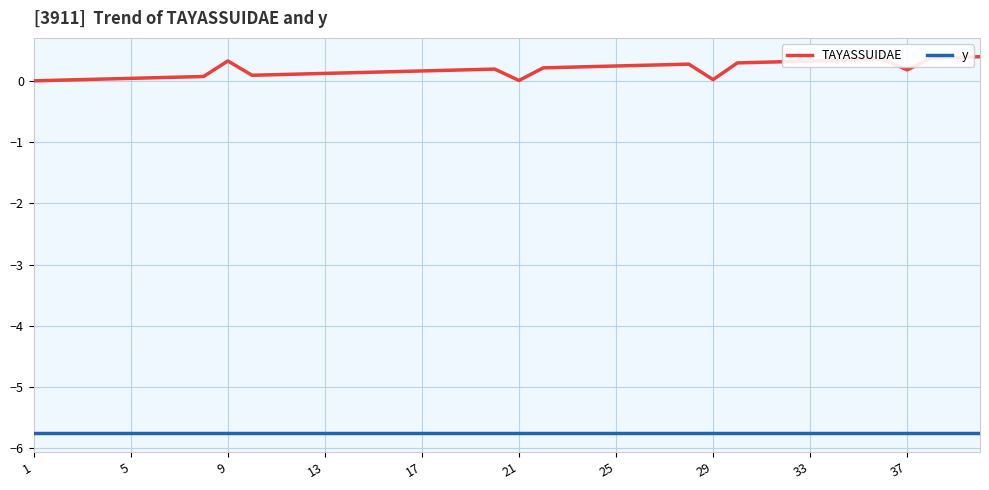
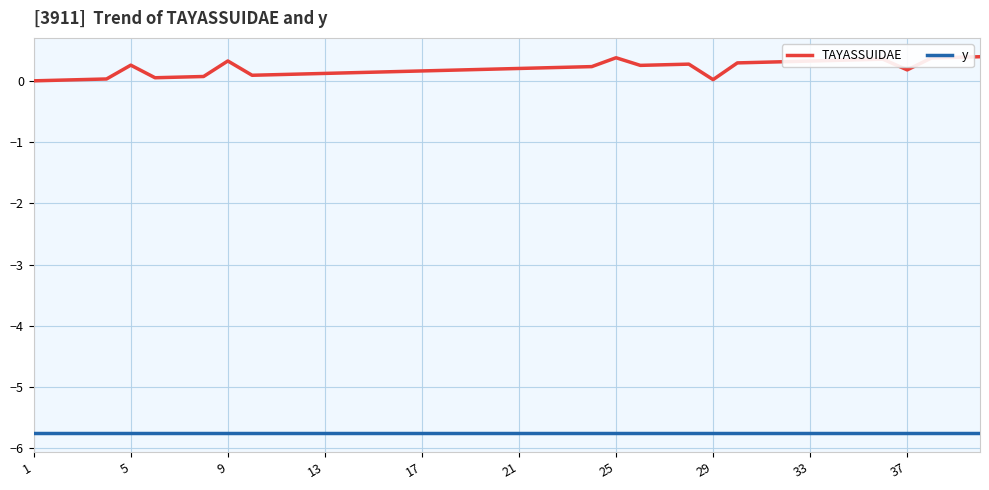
  {
    "TAYASSUIDAE": {
      "1": 0.0,
-     "5": 0.0,
+     "5": 0.3,
      "9": 0.3,
      "13": 0.1,
      "17": 0.2,
-     "21": 0.0,
-     "25": 0.2,
+     "21": 0.2,
+     "25": 0.4,
      "29": 0.0,
      "37": 0.2
    },
    "y": {
      "1": -5.8,
      "5": -5.8,
      "9": -5.8,
      "13": -5.8,
      "17": -5.8,
      "21": -5.8,
      "25": -5.8,
      "29": -5.8,
      "33": -5.8,
      "37": -5.8
    }
  }
